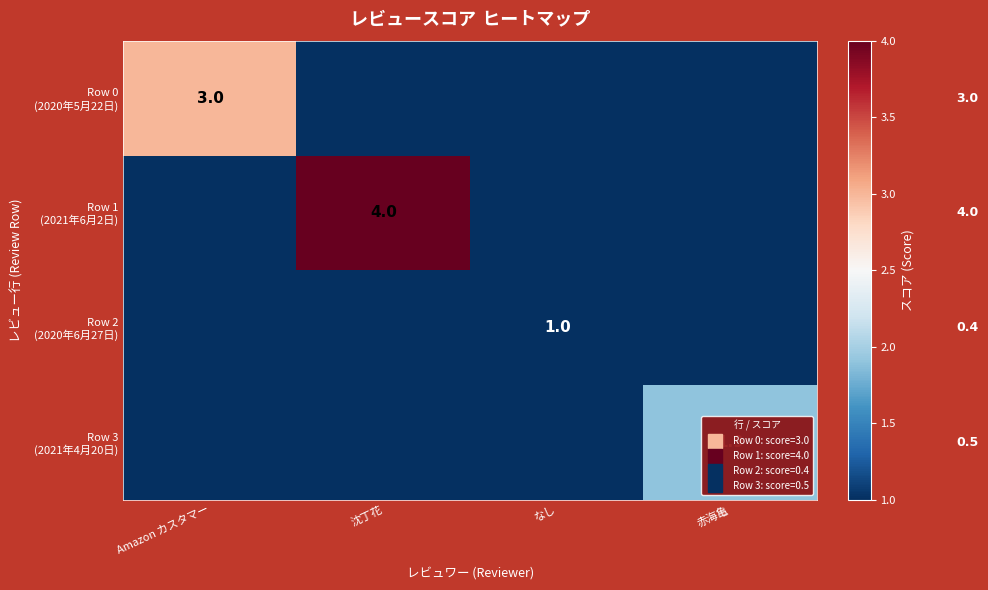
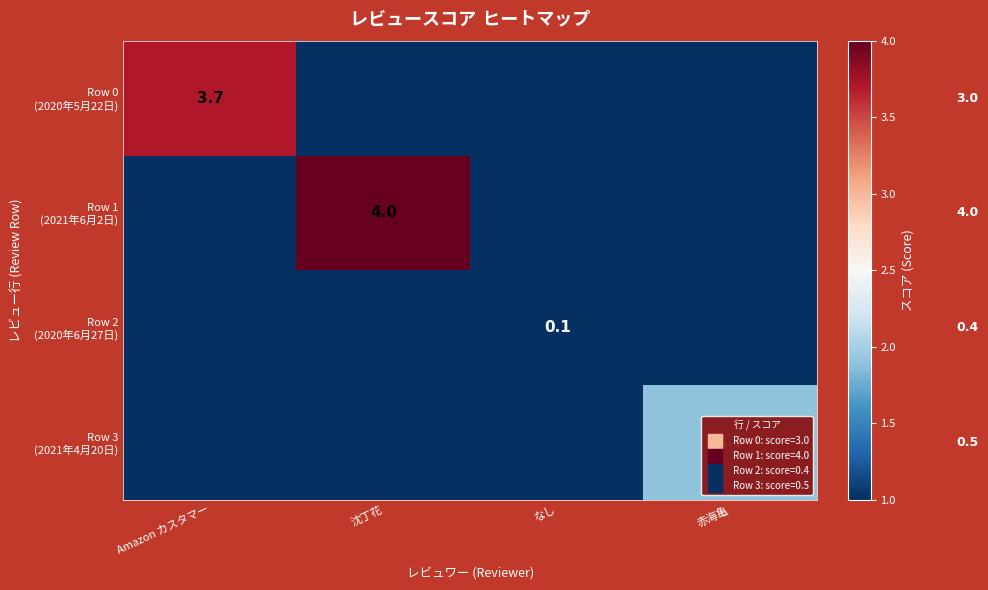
  {
    "Row 0 (2020年5月22日)": {
-     "Amazon カスタマー": 3.0
+     "Amazon カスタマー": 3.7
    },
    "Row 1 (2021年6月2日)": {
      "沈丁花": 4.0
    },
    "Row 2 (2020年6月27日)": {
-     "なし": 1.0
+     "なし": 0.1
    }
  }
